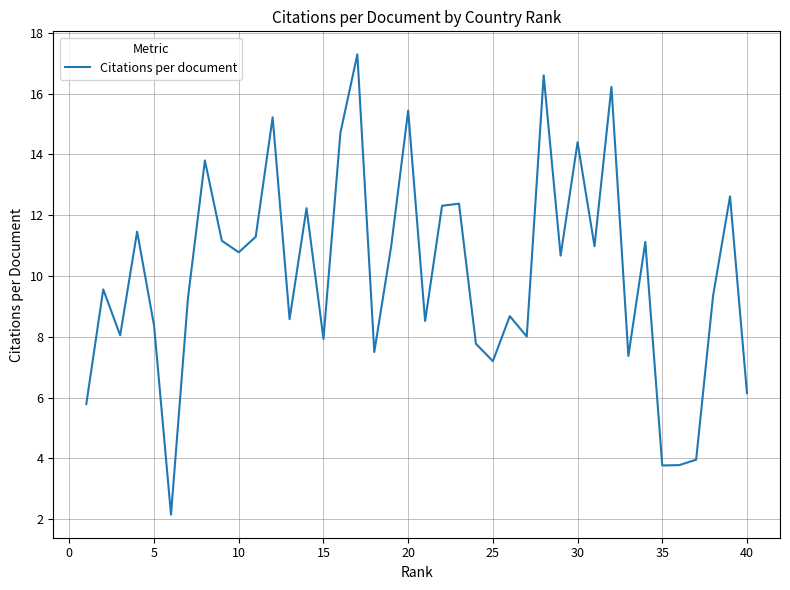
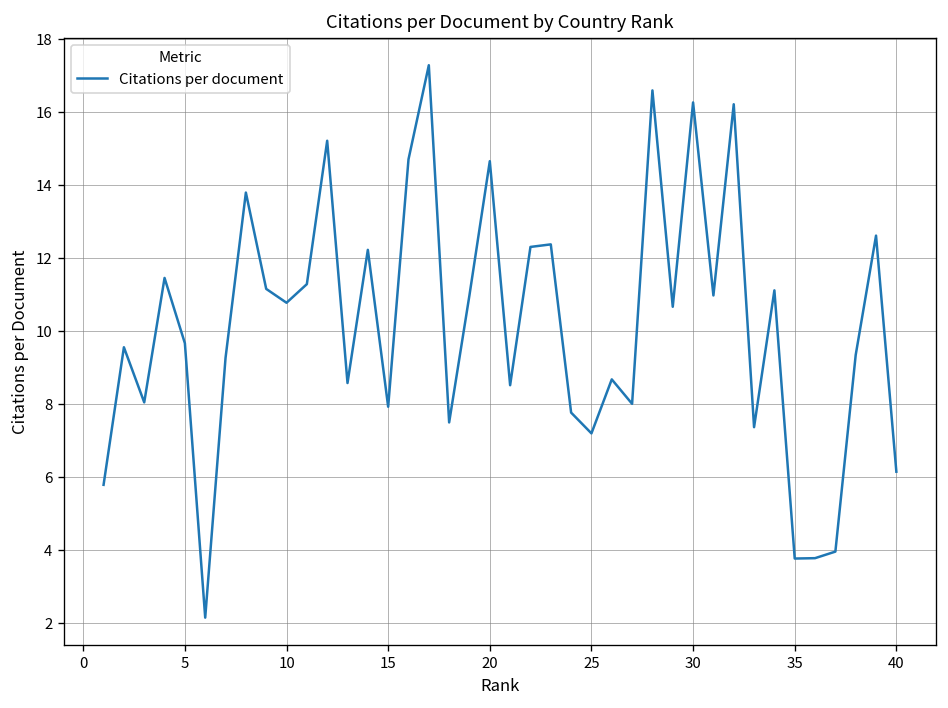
  {
-   "5": 8.4,
+   "5": 9.7,
    "10": 10.8,
    "15": 7.9,
-   "20": 15.4,
+   "20": 14.7,
    "25": 7.2,
-   "30": 14.4,
+   "30": 16.3,
    "35": 3.8,
    "40": 6.2
  }
